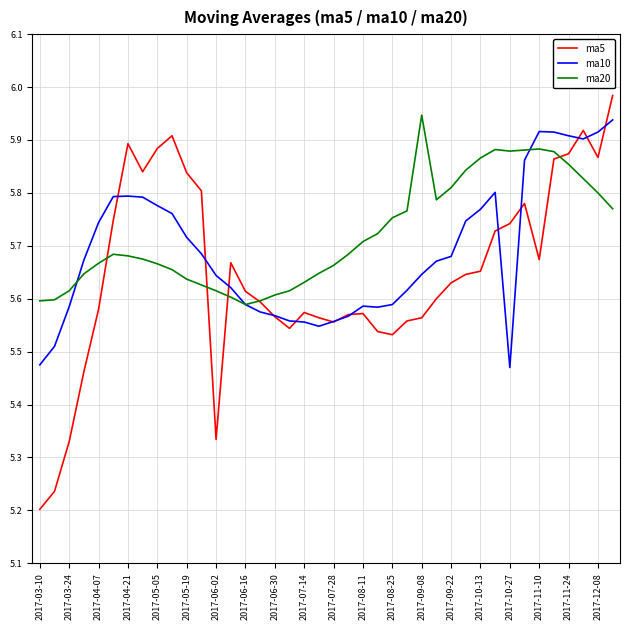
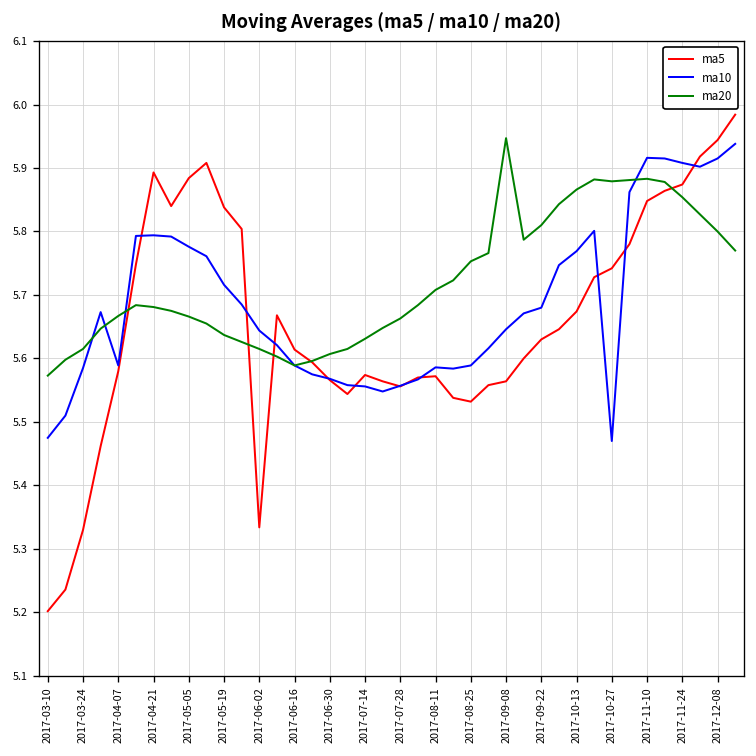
  {
    "ma5": {
      "2017-03-10": 5.20,
      "2017-03-24": 5.33,
      "2017-04-07": 5.58,
      "2017-04-21": 5.89,
      "2017-05-05": 5.88,
      "2017-05-19": 5.84,
      "2017-06-02": 5.33,
      "2017-06-16": 5.61,
      "2017-07-14": 5.57,
      "2017-08-11": 5.57,
      "2017-08-25": 5.53,
      "2017-09-08": 5.56,
      "2017-09-22": 5.63,
-     "2017-10-13": 5.65,
+     "2017-10-13": 5.67,
      "2017-10-27": 5.74,
-     "2017-11-10": 5.67,
+     "2017-11-10": 5.85,
      "2017-11-24": 5.87,
-     "2017-12-08": 5.87
+     "2017-12-08": 5.94
    },
    "ma10": {
      "2017-03-10": 5.48,
      "2017-03-24": 5.59,
-     "2017-04-07": 5.74,
+     "2017-04-07": 5.59,
      "2017-04-21": 5.79,
      "2017-05-05": 5.78,
      "2017-05-19": 5.72,
      "2017-06-02": 5.64,
      "2017-07-14": 5.56,
      "2017-08-11": 5.59,
      "2017-08-25": 5.59,
      "2017-09-08": 5.65,
      "2017-09-22": 5.68,
      "2017-10-13": 5.77,
      "2017-10-27": 5.47,
      "2017-11-10": 5.92,
      "2017-11-24": 5.91,
      "2017-12-08": 5.92
    },
    "ma20": {
-     "2017-03-10": 5.60,
+     "2017-03-10": 5.57,
      "2017-03-24": 5.62,
      "2017-04-07": 5.67,
      "2017-04-21": 5.68,
      "2017-05-05": 5.67,
      "2017-05-19": 5.64,
      "2017-06-02": 5.62,
      "2017-06-30": 5.61,
      "2017-07-14": 5.63,
      "2017-07-28": 5.66,
      "2017-08-11": 5.71,
      "2017-08-25": 5.75,
      "2017-09-08": 5.95,
      "2017-09-22": 5.81,
      "2017-10-13": 5.87,
      "2017-10-27": 5.88,
      "2017-11-10": 5.88,
      "2017-11-24": 5.85,
      "2017-12-08": 5.80
    }
  }
